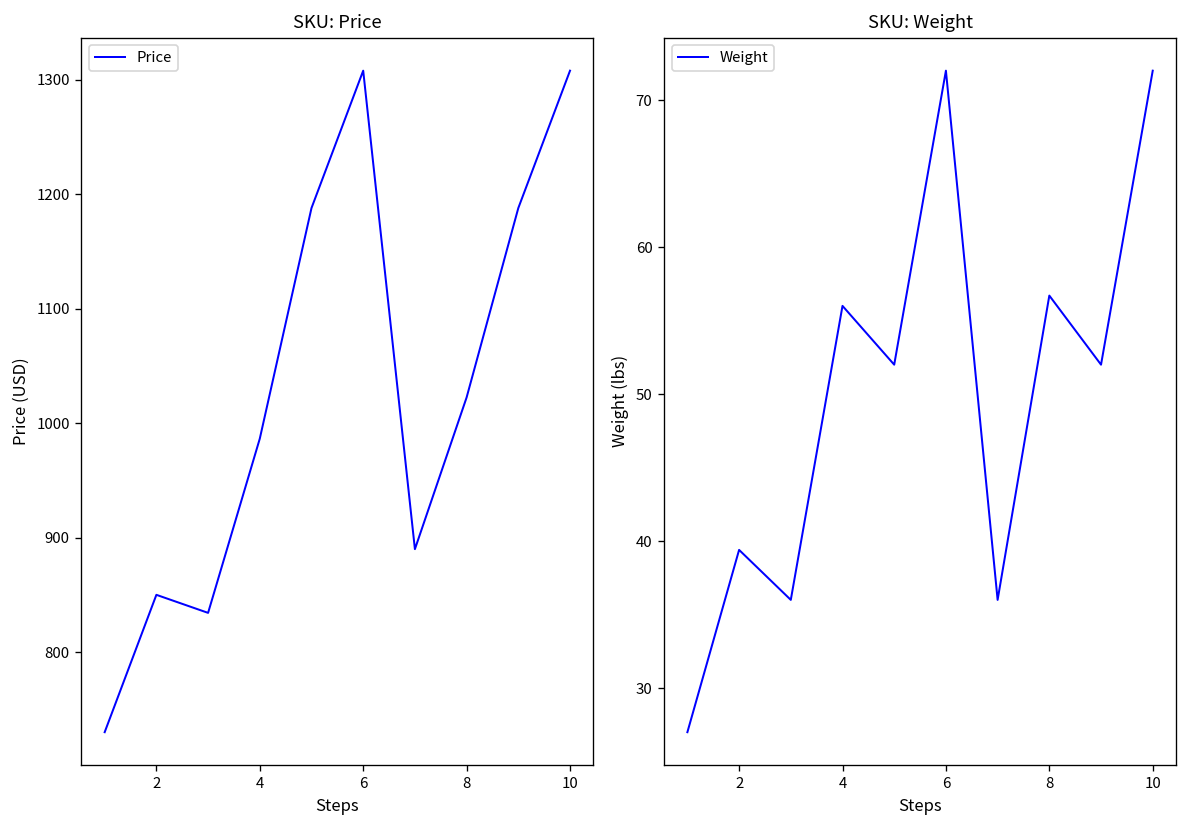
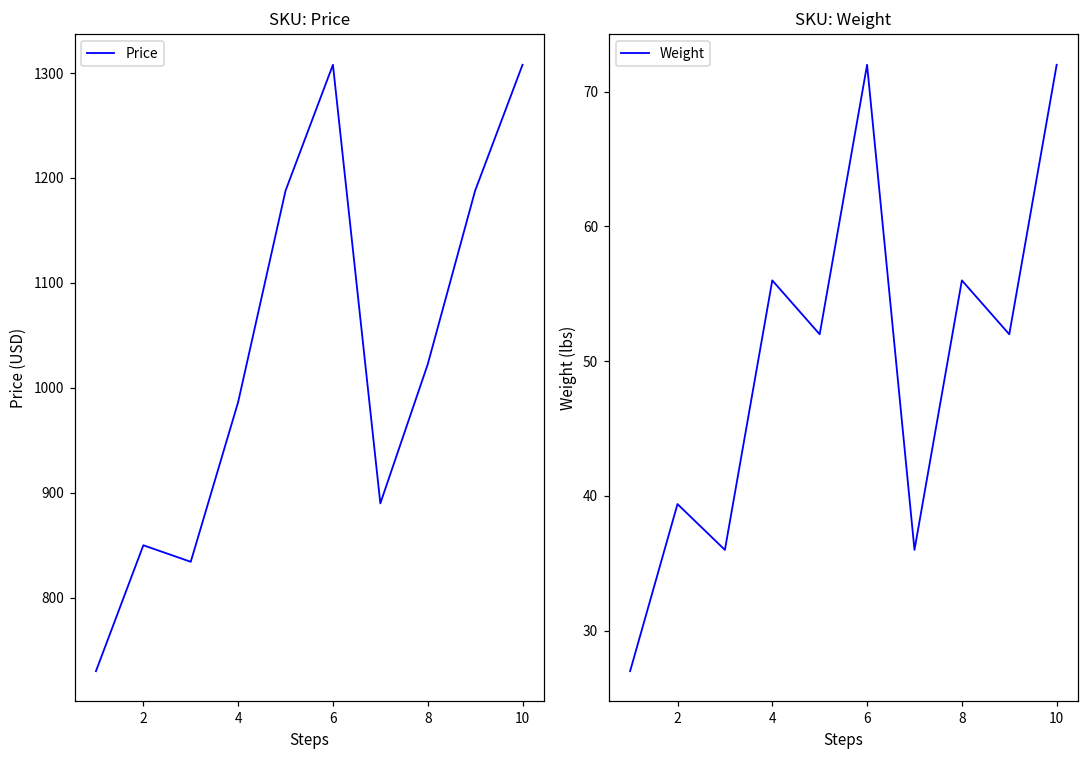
  {
    "SKU: Price": {
      "2": 850,
      "4": 990,
      "6": 1310,
      "8": 1020,
      "10": 1310
    },
    "SKU: Weight": {
      "2": 39.4,
      "4": 56.0,
      "6": 72.0,
-     "8": 56.7,
+     "8": 56.0,
      "10": 72.0
    }
  }
